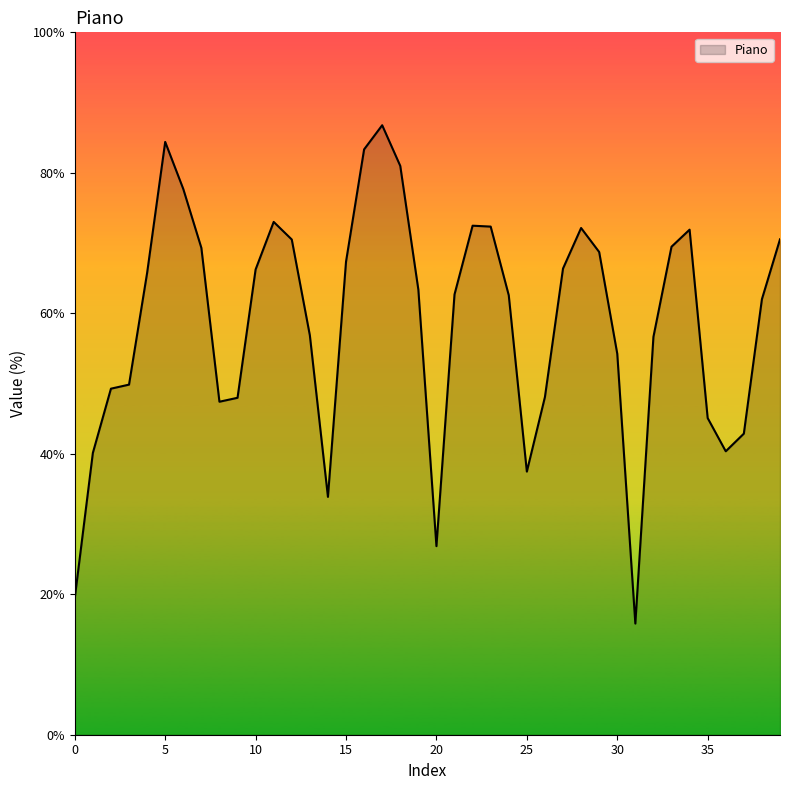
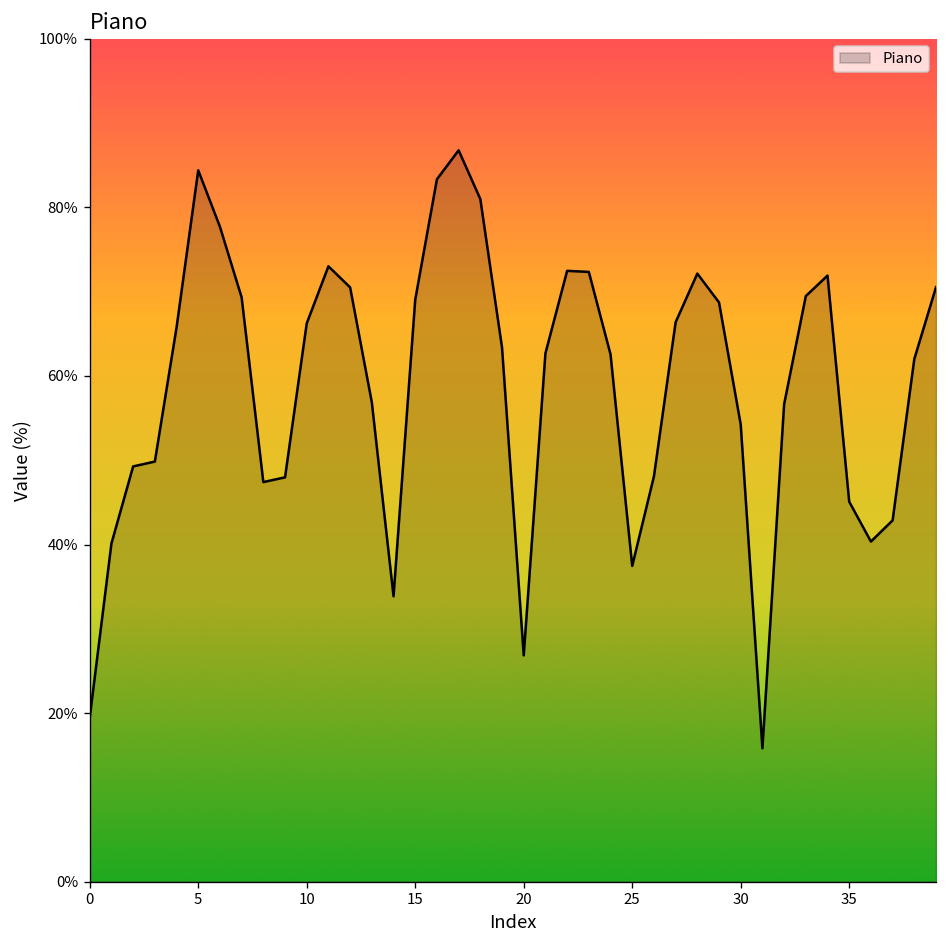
  {
    "0": "19%",
    "5": "84%",
    "10": "66%",
-   "15": "67%",
+   "15": "69%",
    "20": "27%",
    "25": "37%",
    "30": "54%",
    "35": "45%"
  }
